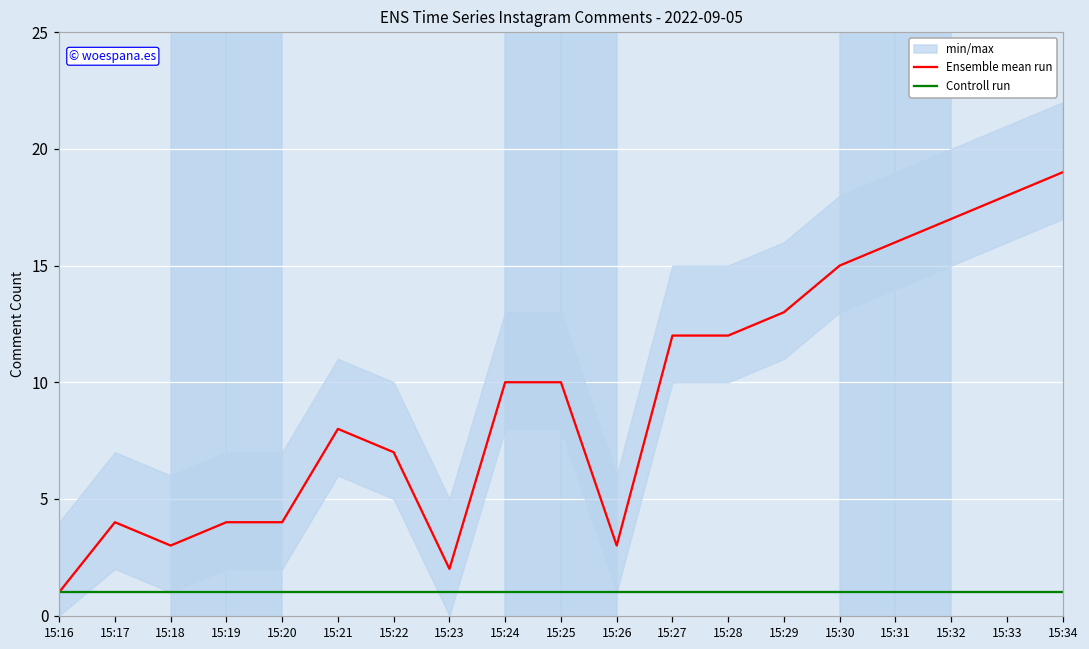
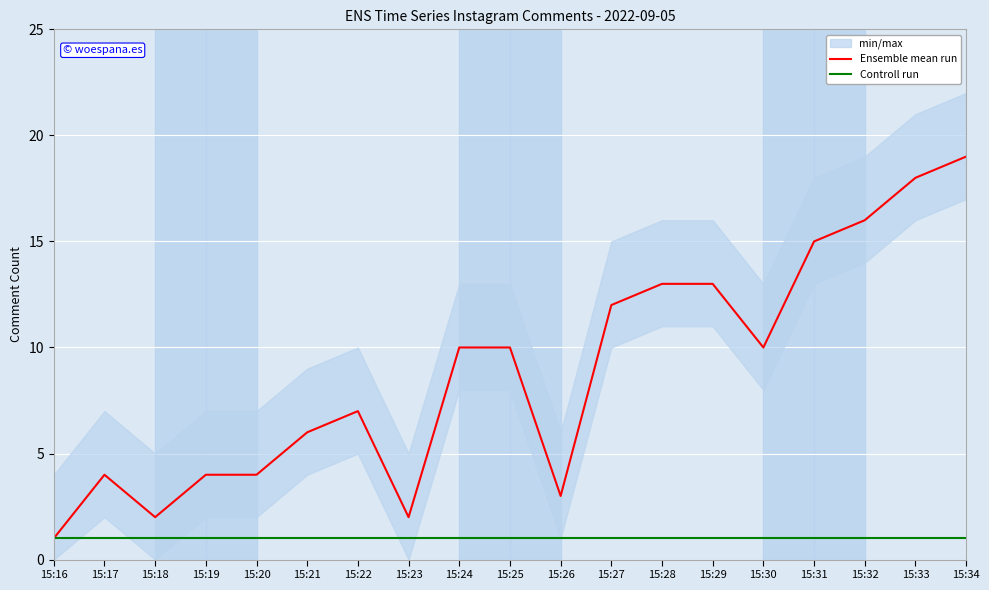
  {
    "Ensemble mean run": {
      "15:17": 4,
-     "15:18": 3,
+     "15:18": 2,
      "15:19": 4,
      "15:20": 4,
-     "15:21": 8,
+     "15:21": 6,
      "15:22": 7,
      "15:23": 2,
      "15:24": 10,
      "15:25": 10,
      "15:26": 3,
      "15:27": 12,
-     "15:28": 12,
+     "15:28": 13,
      "15:29": 13,
-     "15:30": 15,
-     "15:31": 16,
-     "15:32": 17,
+     "15:30": 10,
+     "15:31": 15,
+     "15:32": 16,
      "15:33": 18,
      "15:34": 19
    },
    "Controll run": {
      "15:17": 1,
      "15:18": 1,
      "15:19": 1,
      "15:20": 1,
      "15:21": 1,
      "15:22": 1,
      "15:23": 1,
      "15:24": 1,
      "15:25": 1,
      "15:26": 1,
      "15:27": 1,
      "15:28": 1,
      "15:29": 1,
      "15:30": 1,
      "15:31": 1,
      "15:32": 1,
      "15:33": 1,
      "15:34": 1
    }
  }
